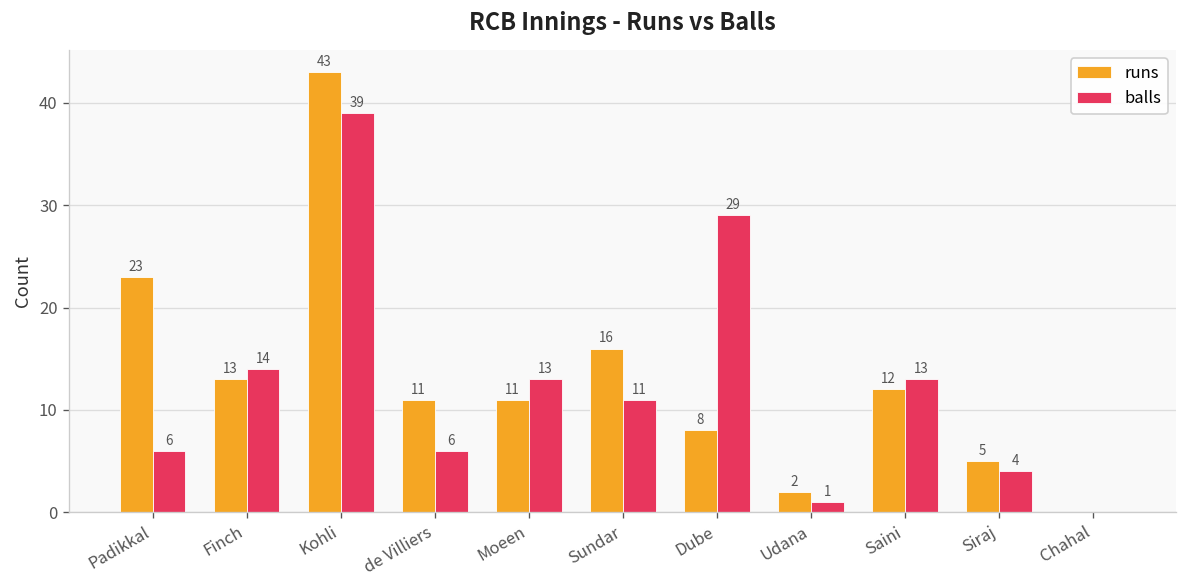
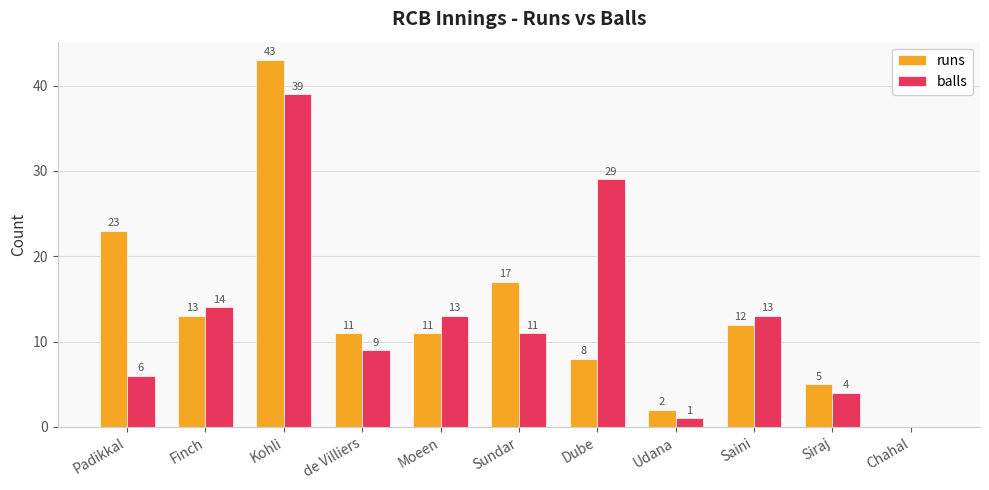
  {
    "runs": {
      "Padikkal": 23,
      "Finch": 13,
      "Kohli": 43,
      "de Villiers": 11,
      "Moeen": 11,
-     "Sundar": 16,
+     "Sundar": 17,
      "Dube": 8,
      "Udana": 2,
      "Saini": 12,
      "Siraj": 5
    },
    "balls": {
      "Padikkal": 6,
      "Finch": 14,
      "Kohli": 39,
-     "de Villiers": 6,
+     "de Villiers": 9,
      "Moeen": 13,
      "Sundar": 11,
      "Dube": 29,
      "Udana": 1,
      "Saini": 13,
      "Siraj": 4
    }
  }
